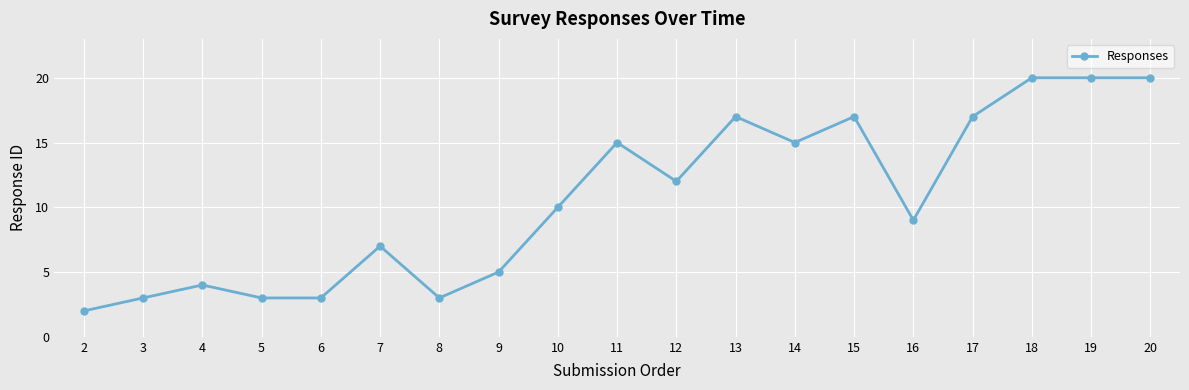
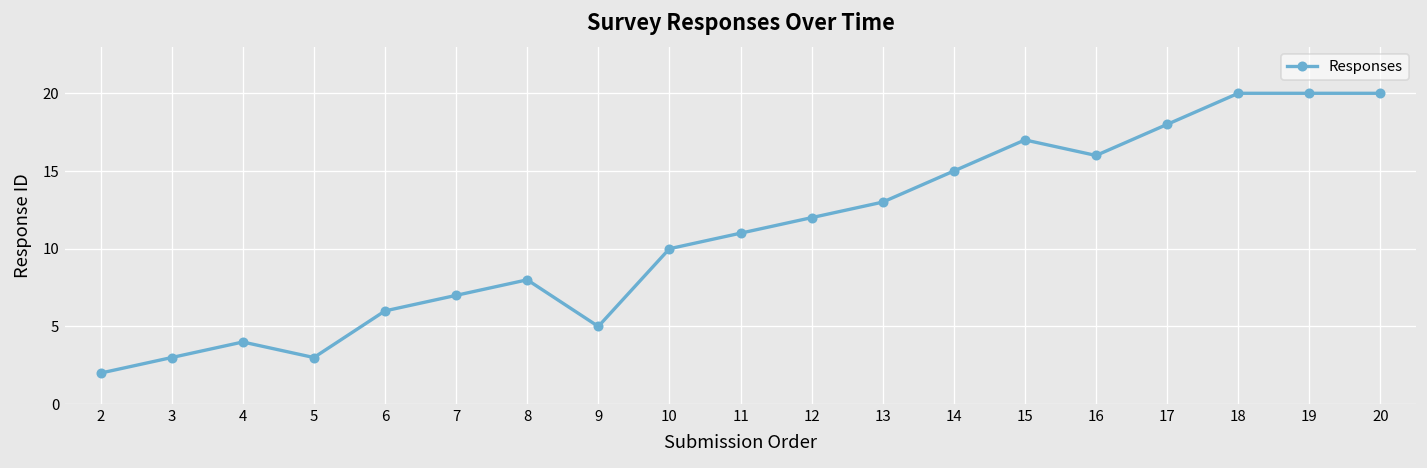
  {
    "2": 2,
    "3": 3,
    "4": 4,
    "5": 3,
-   "6": 3,
+   "6": 6,
    "7": 7,
-   "8": 3,
+   "8": 8,
    "9": 5,
    "10": 10,
-   "11": 15,
+   "11": 11,
    "12": 12,
-   "13": 17,
+   "13": 13,
    "14": 15,
    "15": 17,
-   "16": 9,
-   "17": 17,
+   "16": 16,
+   "17": 18,
    "18": 20,
    "19": 20,
    "20": 20
  }
